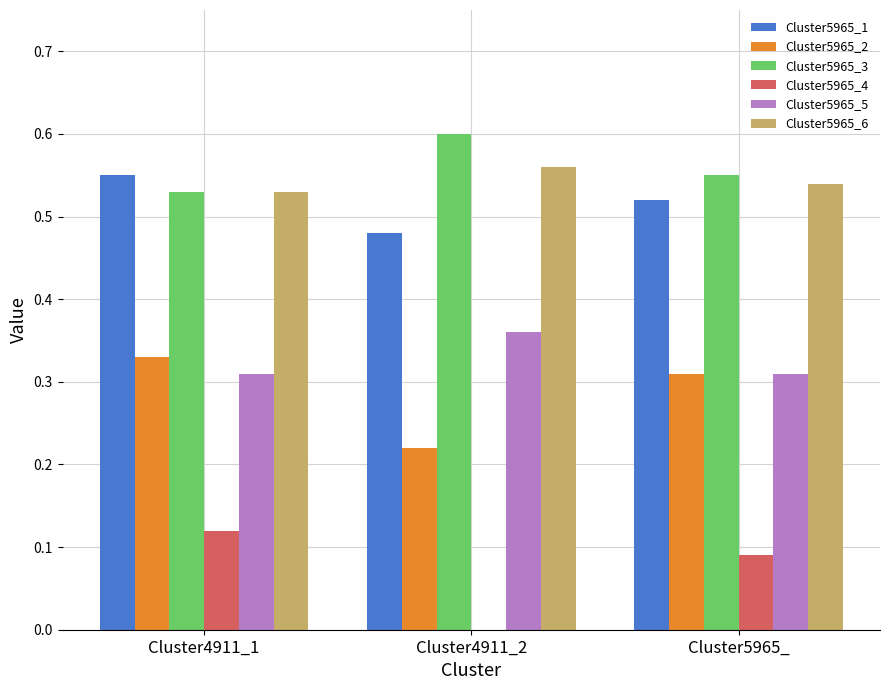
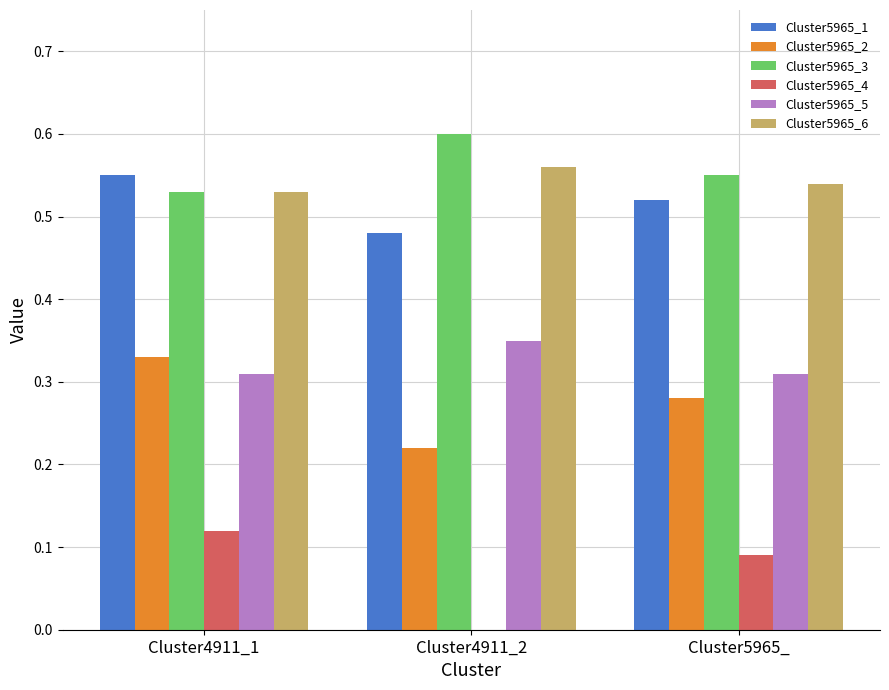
  {
    "Cluster5965_1": {
      "Cluster4911_1": 0.55,
      "Cluster4911_2": 0.48,
      "Cluster5965_": 0.52
    },
    "Cluster5965_2": {
      "Cluster4911_1": 0.33,
      "Cluster4911_2": 0.22,
-     "Cluster5965_": 0.31
+     "Cluster5965_": 0.28
    },
    "Cluster5965_3": {
      "Cluster4911_1": 0.53,
      "Cluster4911_2": 0.60,
      "Cluster5965_": 0.55
    },
    "Cluster5965_4": {
      "Cluster4911_1": 0.12,
      "Cluster4911_2": 0.00,
      "Cluster5965_": 0.09
    },
    "Cluster5965_5": {
      "Cluster4911_1": 0.31,
-     "Cluster4911_2": 0.36,
+     "Cluster4911_2": 0.35,
      "Cluster5965_": 0.31
    },
    "Cluster5965_6": {
      "Cluster4911_1": 0.53,
      "Cluster4911_2": 0.56,
      "Cluster5965_": 0.54
    }
  }
